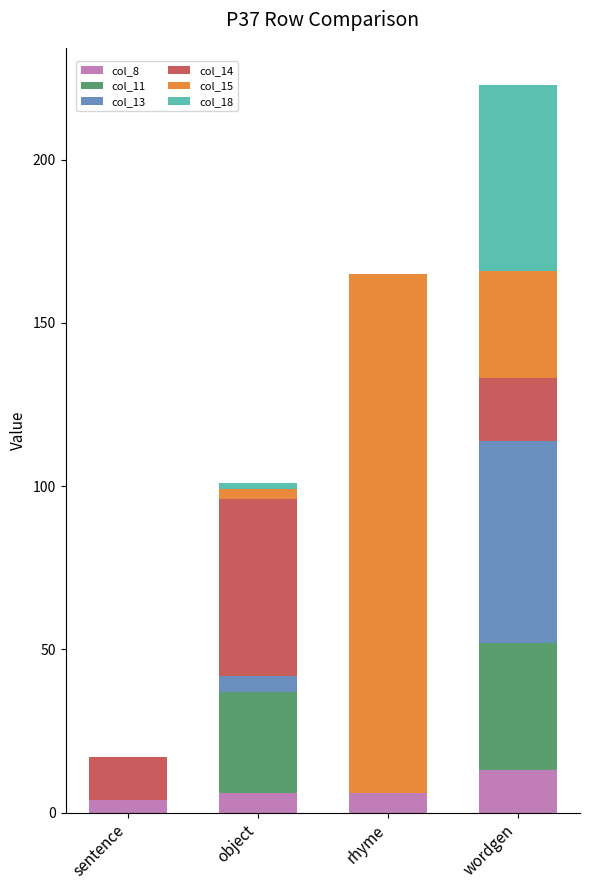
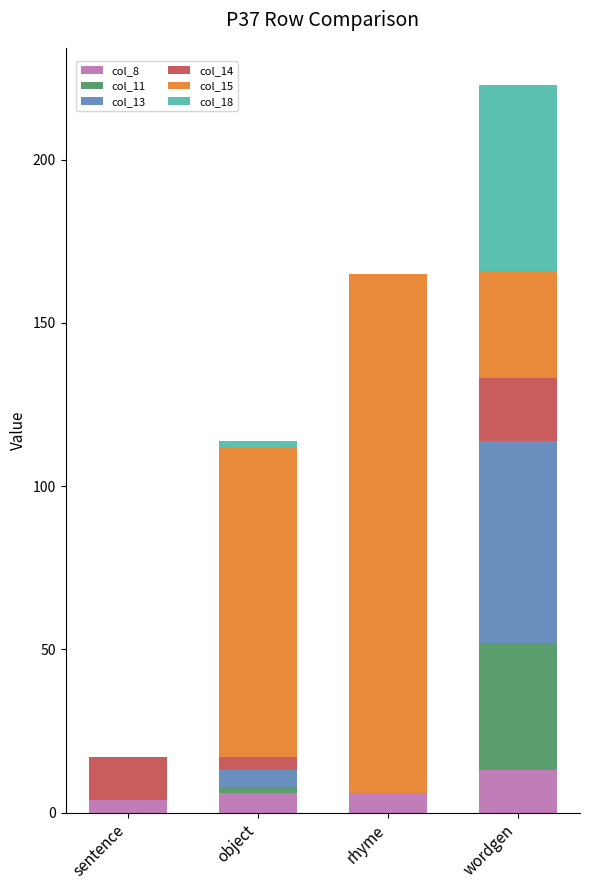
  {
    "col_8": {
      "sentence": 4,
      "object": 6,
      "rhyme": 6,
      "wordgen": 13
    },
    "col_11": {
      "sentence": 0,
-     "object": 31,
+     "object": 2,
      "rhyme": 0,
      "wordgen": 39
    },
    "col_14": {
      "sentence": 13,
-     "object": 54,
+     "object": 4,
      "rhyme": 0,
      "wordgen": 19
    },
    "col_15": {
      "sentence": 0,
-     "object": 3,
+     "object": 95,
      "rhyme": 159,
      "wordgen": 33
    }
  }
